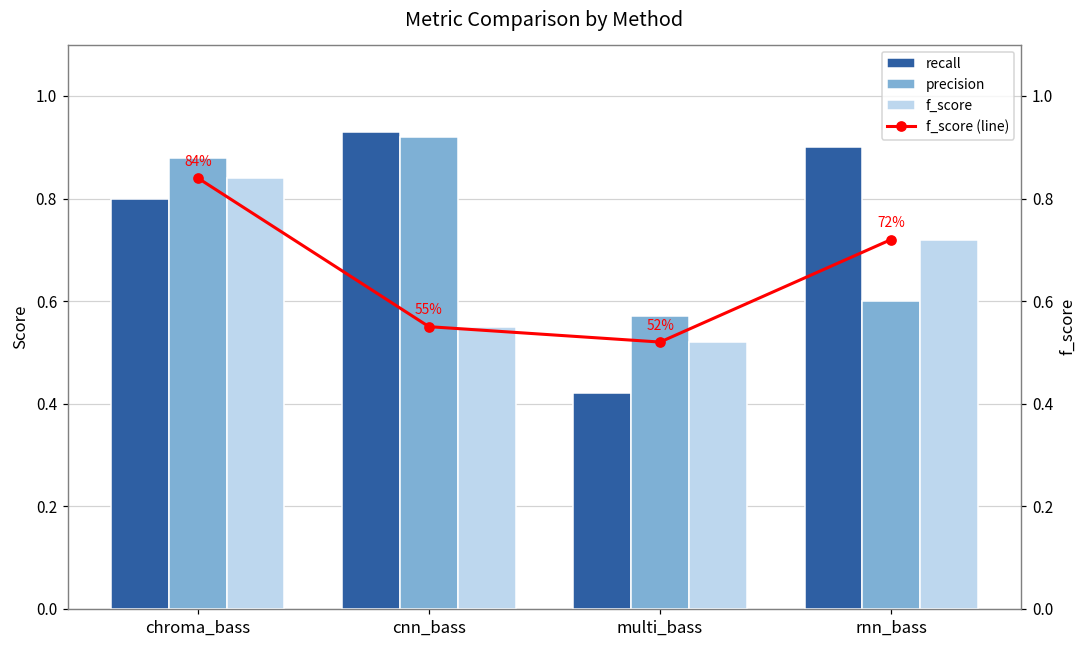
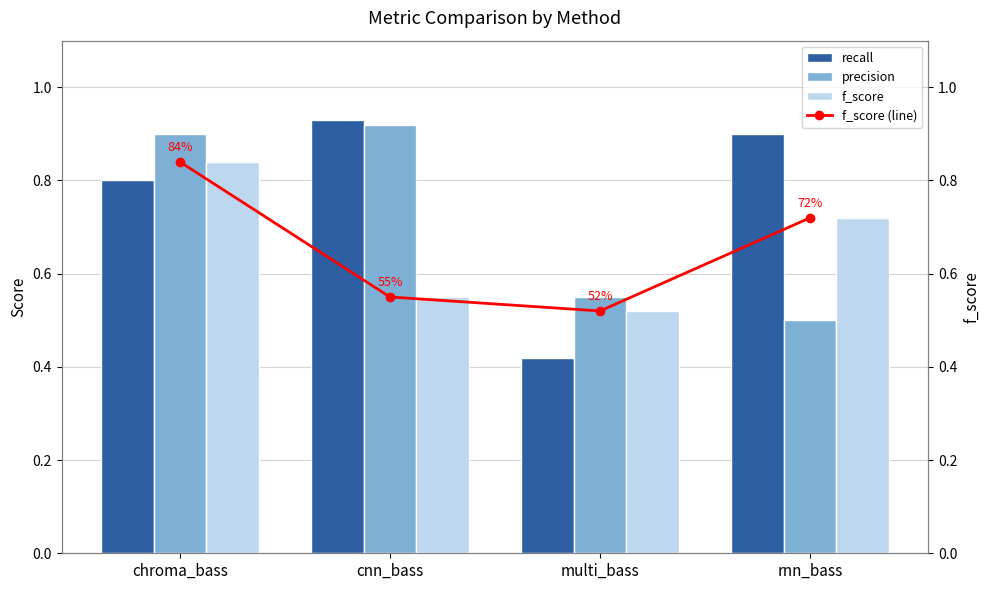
  {
    "recall": {
      "chroma_bass": "0.80",
      "cnn_bass": "0.93",
      "multi_bass": "0.42",
      "rnn_bass": "0.90"
    },
    "precision": {
-     "chroma_bass": "0.88",
-     "multi_bass": "0.57",
-     "rnn_bass": "0.6"
+     "chroma_bass": "0.90",
+     "multi_bass": "0.55",
+     "rnn_bass": "0.5"
    },
    "f_score": {
      "chroma_bass": "0.84",
      "cnn_bass": "0.55",
      "multi_bass": "0.52",
      "rnn_bass": "0.72"
    },
    "f_score (line)": {
      "chroma_bass": "84%",
      "cnn_bass": "55%",
      "multi_bass": "52%",
      "rnn_bass": "72%"
    }
  }
